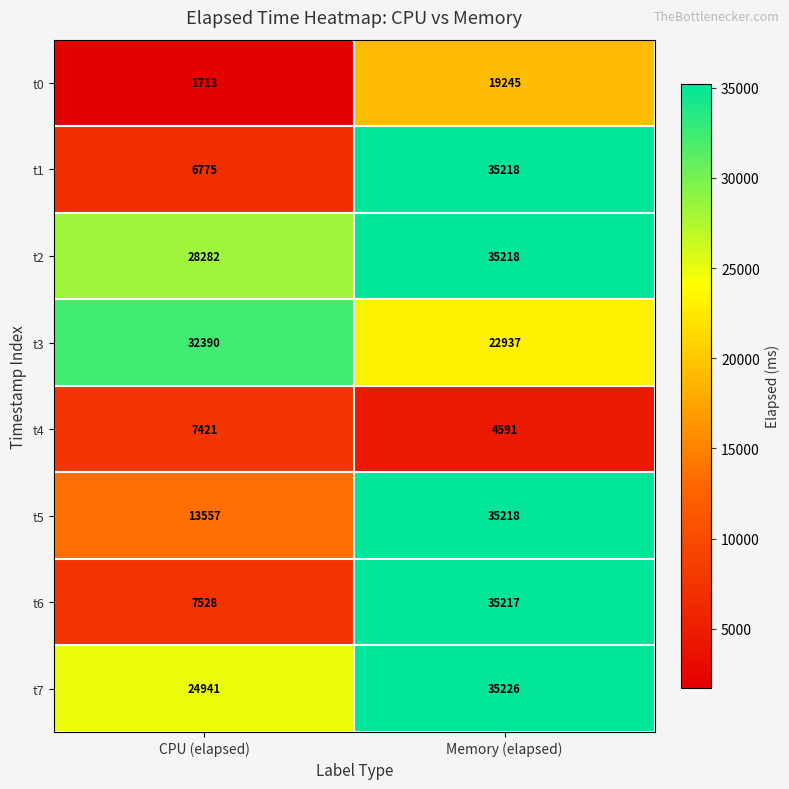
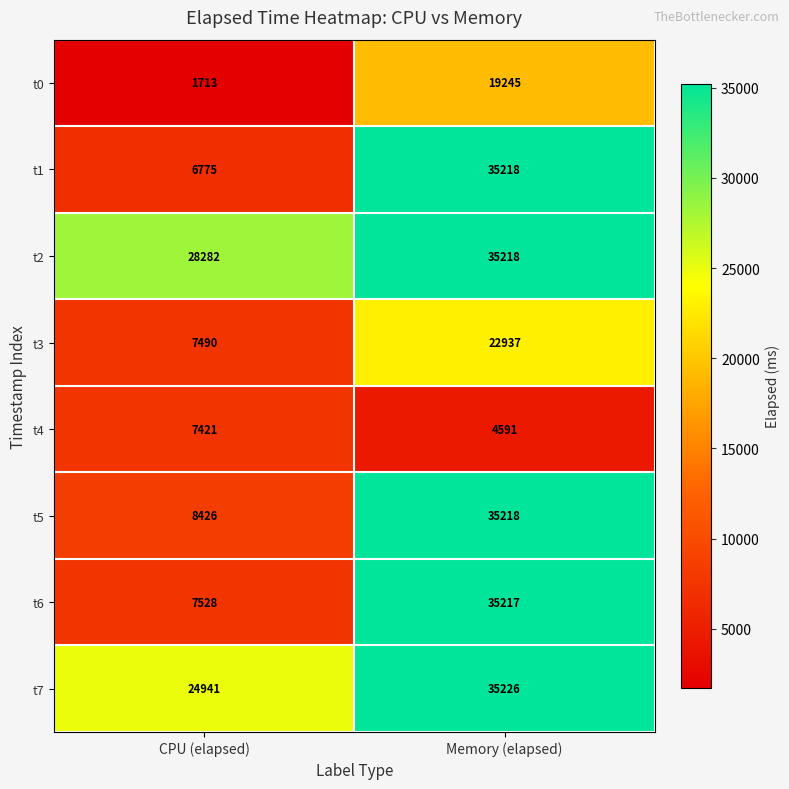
  {
    "t0": {
      "CPU (elapsed)": 1713,
      "Memory (elapsed)": 19245
    },
    "t1": {
      "CPU (elapsed)": 6775,
      "Memory (elapsed)": 35218
    },
    "t2": {
      "CPU (elapsed)": 28282,
      "Memory (elapsed)": 35218
    },
    "t3": {
-     "CPU (elapsed)": 32390,
+     "CPU (elapsed)": 7490,
      "Memory (elapsed)": 22937
    },
    "t4": {
      "CPU (elapsed)": 7421,
      "Memory (elapsed)": 4591
    },
    "t5": {
-     "CPU (elapsed)": 13557,
+     "CPU (elapsed)": 8426,
      "Memory (elapsed)": 35218
    },
    "t6": {
      "CPU (elapsed)": 7528,
      "Memory (elapsed)": 35217
    },
    "t7": {
      "CPU (elapsed)": 24941,
      "Memory (elapsed)": 35226
    }
  }
